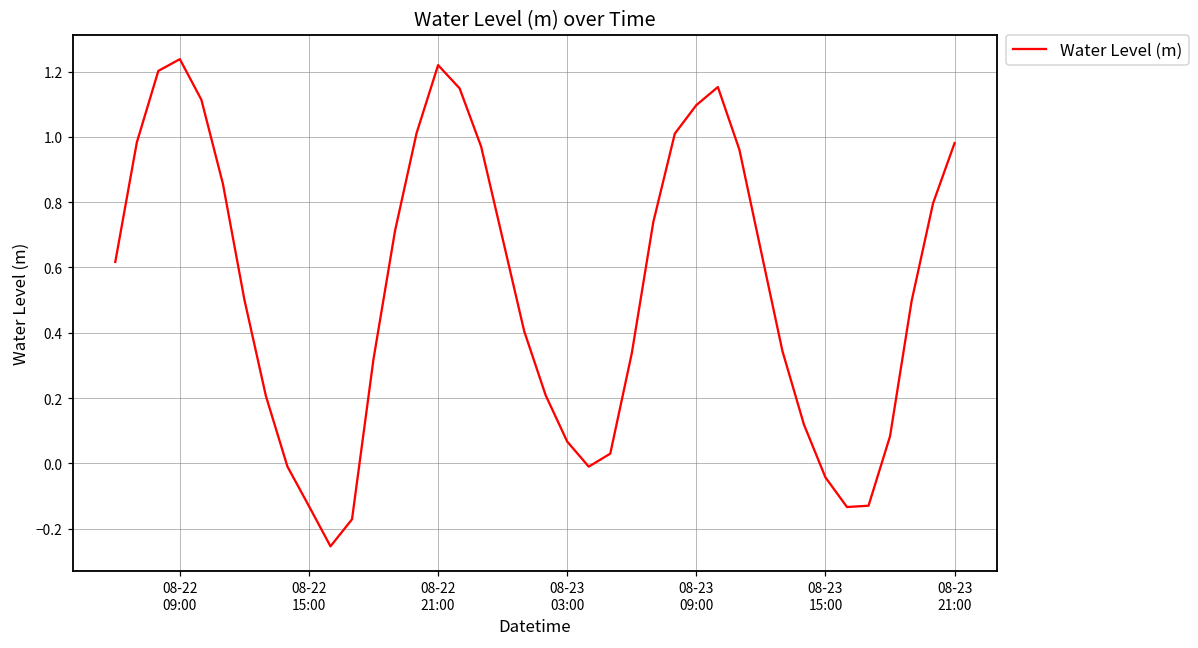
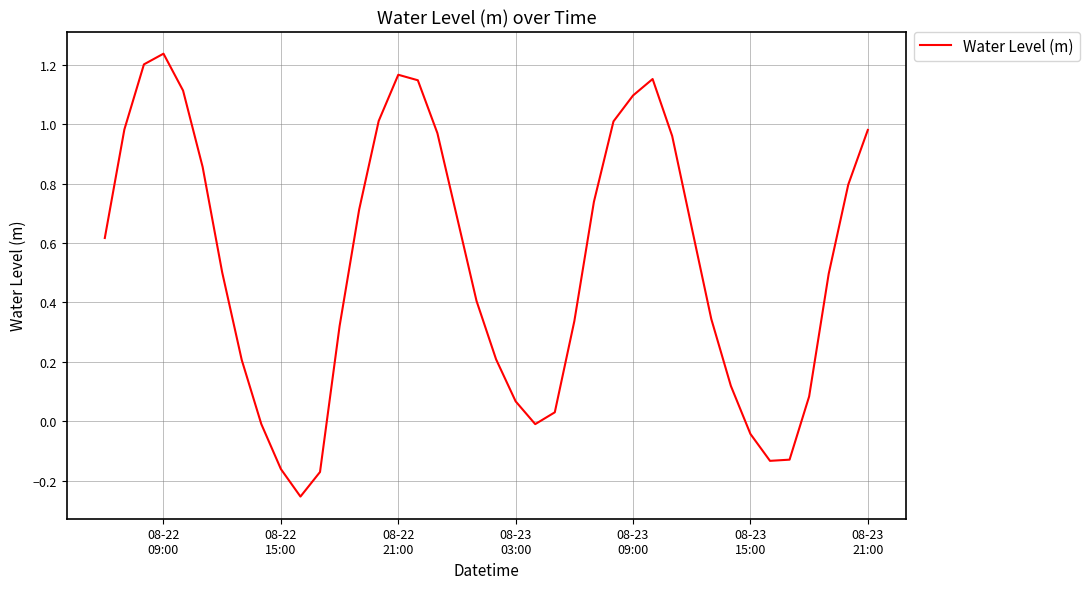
  {
    "08-22 09:00": 1.24,
-   "08-22 15:00": -0.13,
-   "08-22 21:00": 1.22,
+   "08-22 15:00": -0.16,
+   "08-22 21:00": 1.17,
    "08-23 03:00": 0.07,
    "08-23 09:00": 1.10,
    "08-23 15:00": -0.04,
    "08-23 21:00": 0.98
  }
